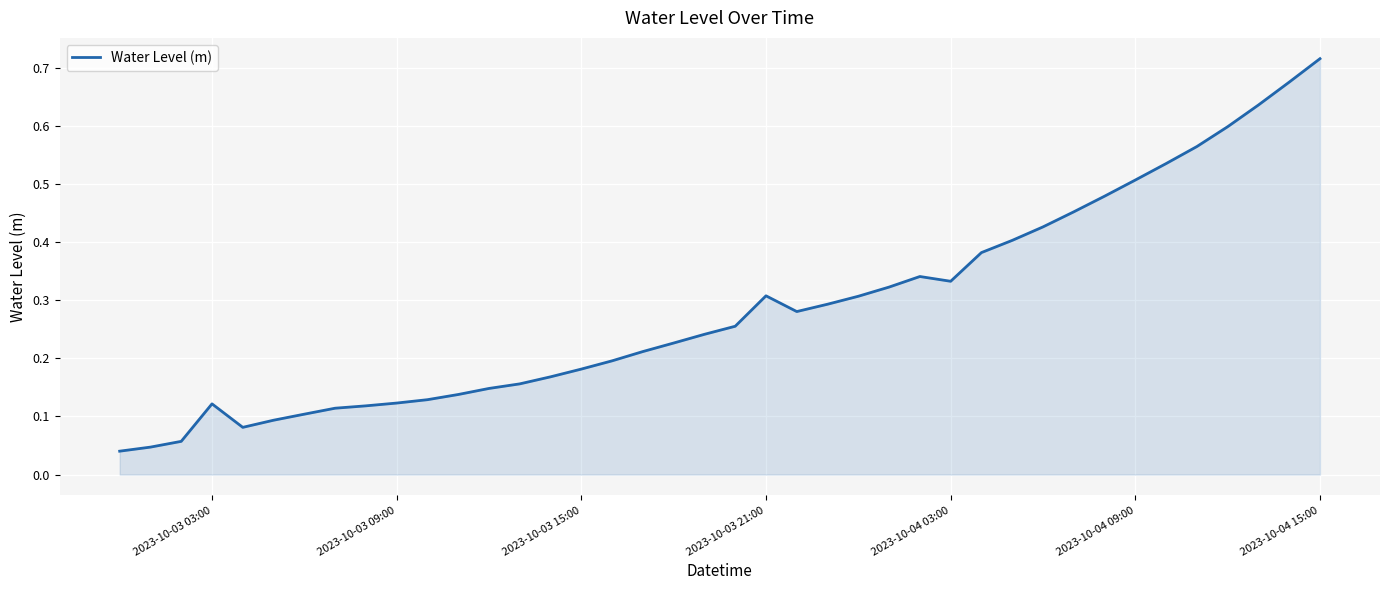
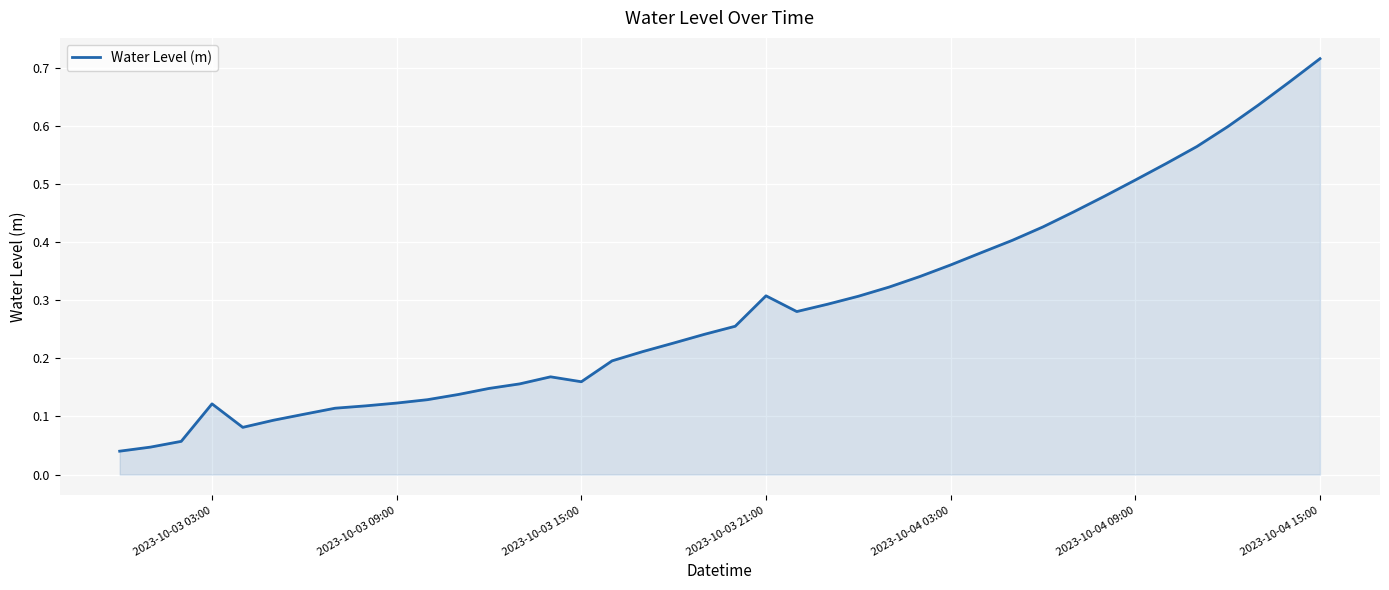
  {
    "2023-10-03 03:00": 0.12,
    "2023-10-03 09:00": 0.12,
-   "2023-10-03 15:00": 0.18,
+   "2023-10-03 15:00": 0.16,
    "2023-10-03 21:00": 0.31,
-   "2023-10-04 03:00": 0.33,
+   "2023-10-04 03:00": 0.36,
    "2023-10-04 09:00": 0.51,
    "2023-10-04 15:00": 0.72
  }
